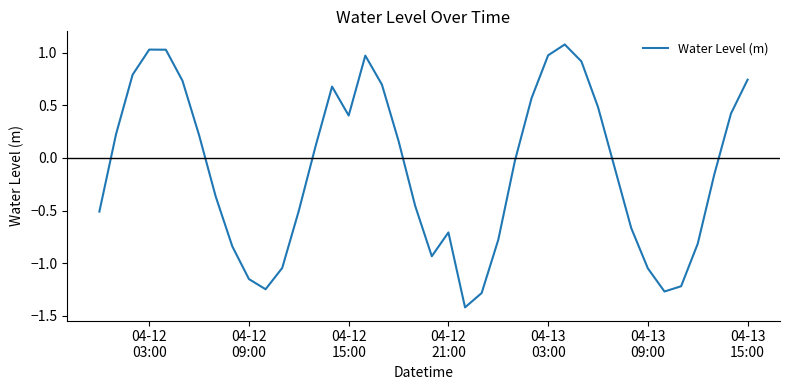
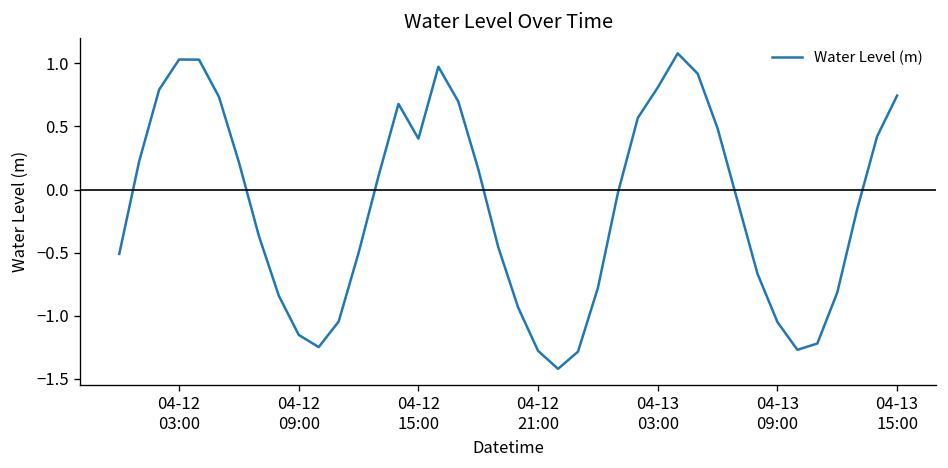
  {
    "04-12 03:00": 1.03,
    "04-12 09:00": -1.15,
    "04-12 15:00": 0.40,
-   "04-12 21:00": -0.71,
-   "04-13 03:00": 0.98,
+   "04-12 21:00": -1.28,
+   "04-13 03:00": 0.81,
    "04-13 09:00": -1.05,
    "04-13 15:00": 0.74
  }
